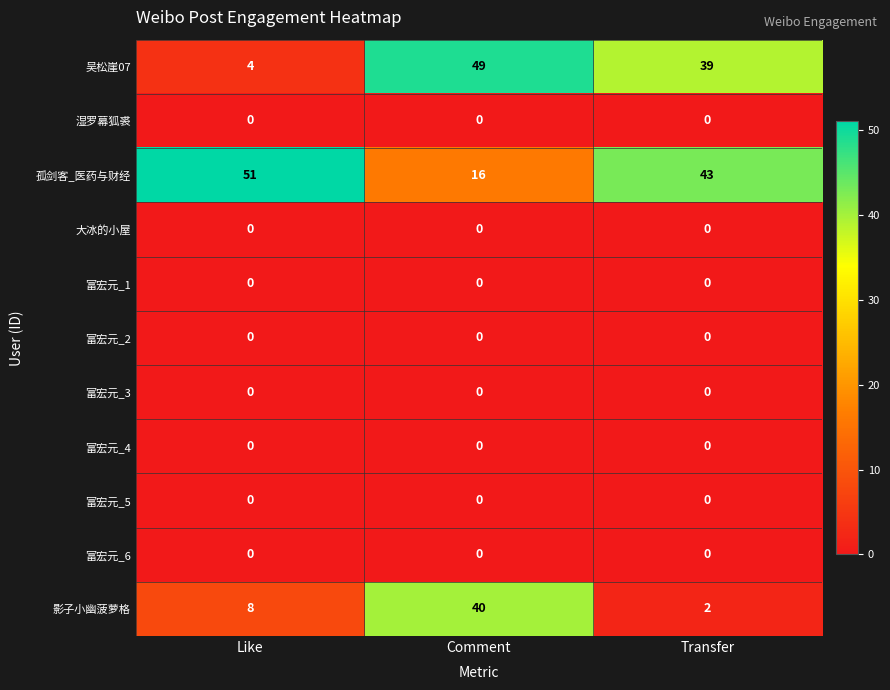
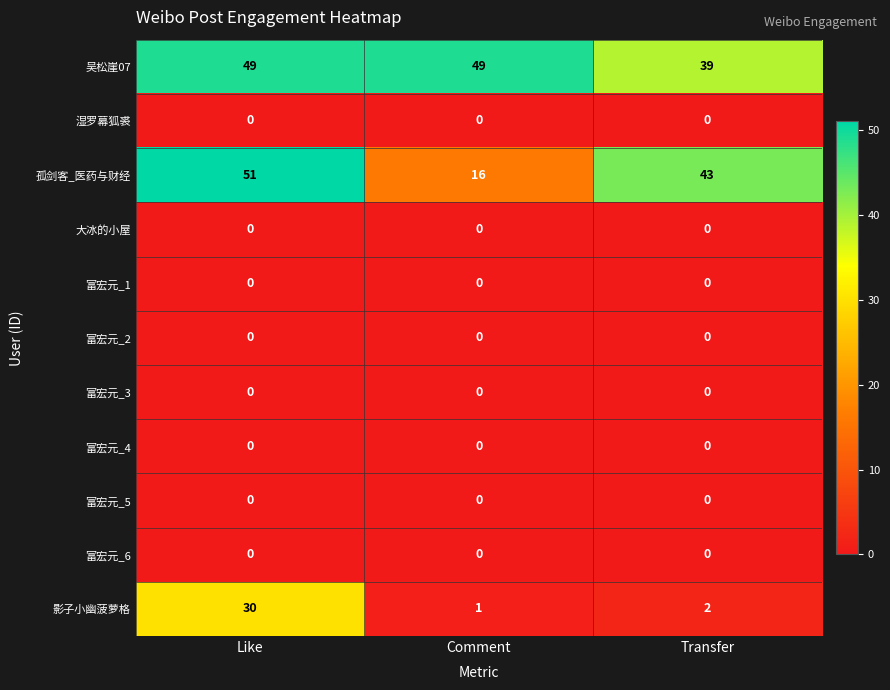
  {
    "吴松崖07": {
-     "Like": 4,
+     "Like": 49,
      "Comment": 49,
      "Transfer": 39
    },
    "湿罗幕狐裘": {
      "Like": 0,
      "Comment": 0,
      "Transfer": 0
    },
    "孤剑客_医药与财经": {
      "Like": 51,
      "Comment": 16,
      "Transfer": 43
    },
    "大冰的小屋": {
      "Like": 0,
      "Comment": 0,
      "Transfer": 0
    },
    "富宏元_1": {
      "Like": 0,
      "Comment": 0,
      "Transfer": 0
    },
    "富宏元_2": {
      "Like": 0,
      "Comment": 0,
      "Transfer": 0
    },
    "富宏元_3": {
      "Like": 0,
      "Comment": 0,
      "Transfer": 0
    },
    "富宏元_4": {
      "Like": 0,
      "Comment": 0,
      "Transfer": 0
    },
    "富宏元_5": {
      "Like": 0,
      "Comment": 0,
      "Transfer": 0
    },
    "富宏元_6": {
      "Like": 0,
      "Comment": 0,
      "Transfer": 0
    },
    "影子小幽菠萝格": {
-     "Like": 8,
-     "Comment": 40,
+     "Like": 30,
+     "Comment": 1,
      "Transfer": 2
    }
  }
